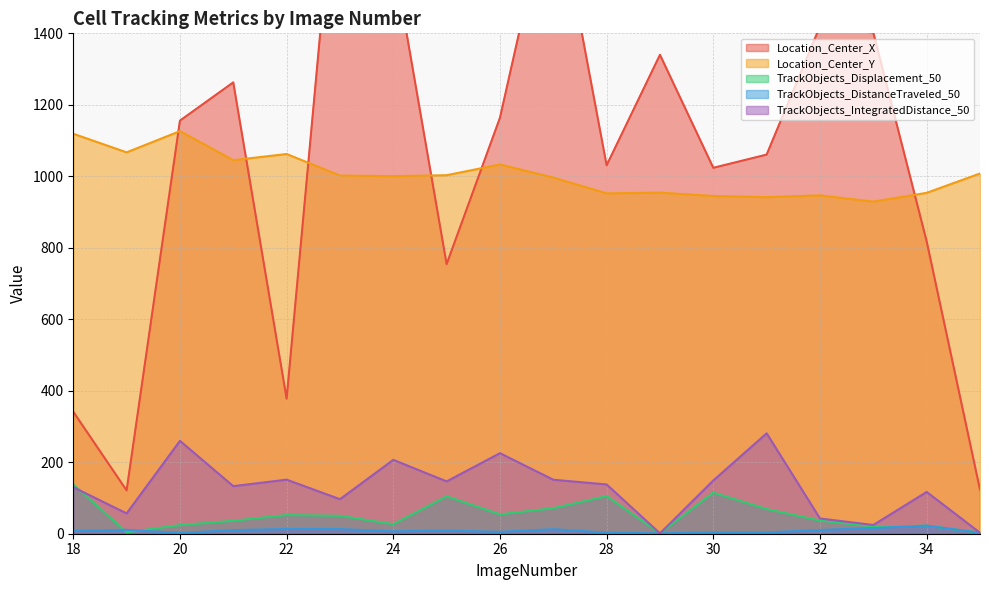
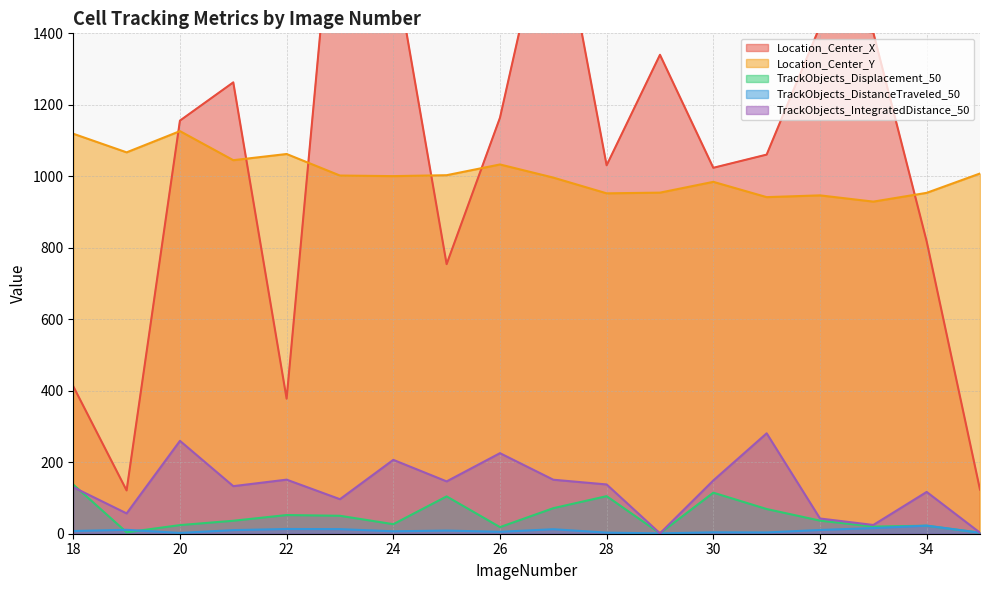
  {
    "Location_Center_X": {
-     "18": 340,
+     "18": 410,
      "20": 1160,
      "22": 380,
      "26": 1160,
      "28": 1030,
      "30": 1020,
      "34": 820
    },
    "Location_Center_Y": {
      "18": 1120,
      "20": 1130,
      "22": 1060,
      "24": 1000,
      "26": 1030,
      "28": 950,
-     "30": 940,
+     "30": 980,
      "32": 950,
      "34": 950
    },
    "TrackObjects_Displacement_50": {
      "18": 140,
      "20": 20,
      "22": 50,
      "24": 30,
-     "26": 50,
+     "26": 20,
      "28": 110,
      "30": 110
    },
    "TrackObjects_DistanceTraveled_50": {
      "18": 10,
      "20": 0,
      "22": 10,
      "24": 10,
      "26": 10,
      "28": 0,
      "30": 0,
      "32": 10
    },
    "TrackObjects_IntegratedDistance_50": {
      "18": 130,
      "20": 260,
      "22": 150,
      "24": 210,
      "26": 230,
      "28": 140,
      "30": 150,
      "34": 120
    }
  }
